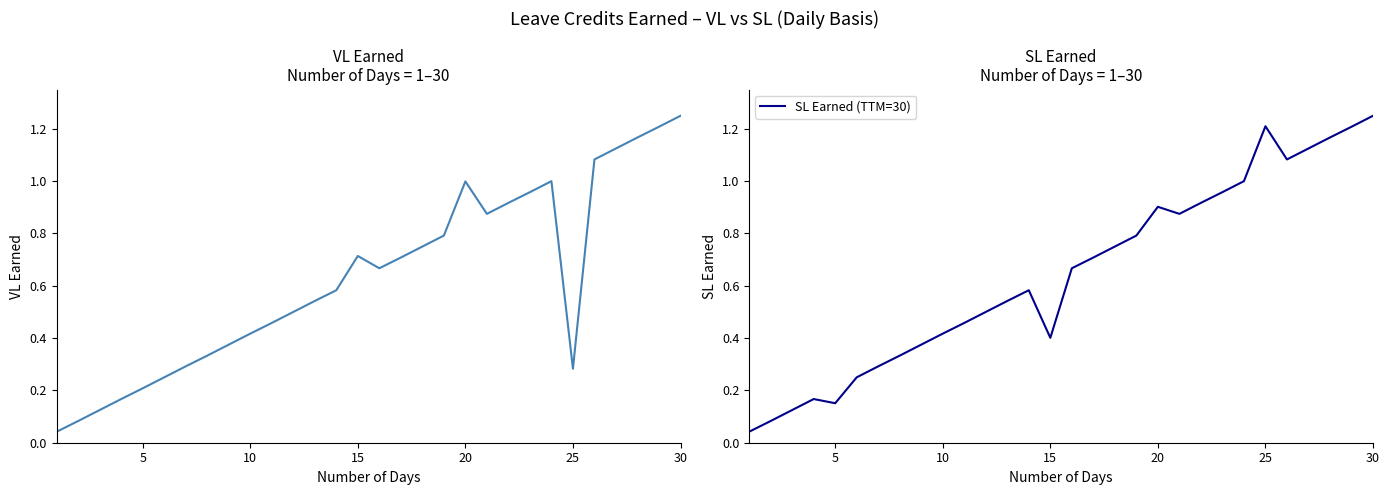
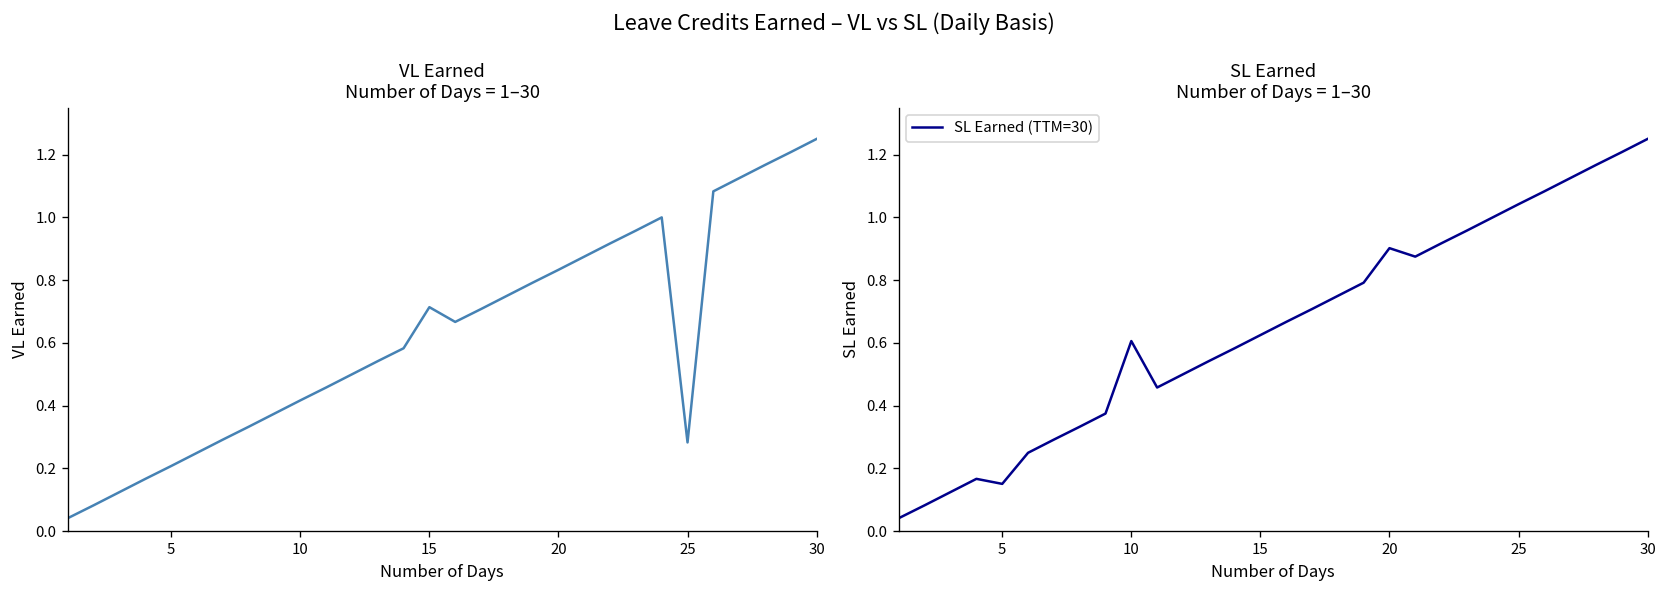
  {
    "VL Earned Number of Days = 1–30": {
      "5": 0.21,
      "10": 0.42,
      "15": 0.71,
-     "20": 1.00,
+     "20": 0.83,
      "25": 0.28,
      "30": 1.25
    },
    "SL Earned Number of Days = 1–30": {
      "5": 0.15,
-     "10": 0.42,
-     "15": 0.40,
+     "10": 0.61,
+     "15": 0.63,
      "20": 0.90,
-     "25": 1.21,
+     "25": 1.04,
      "30": 1.25
    }
  }
